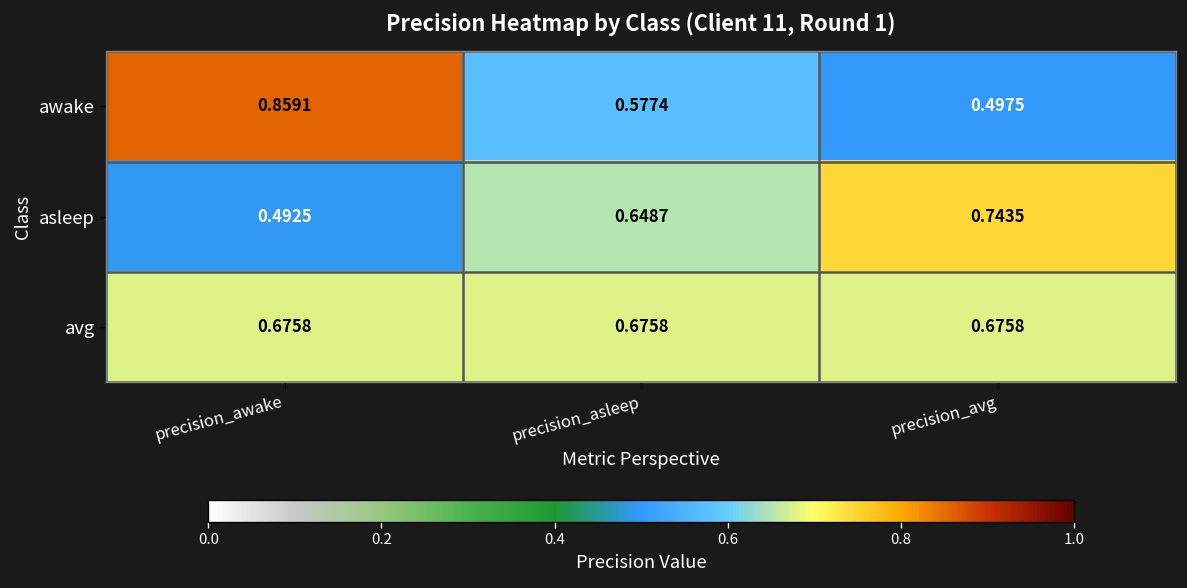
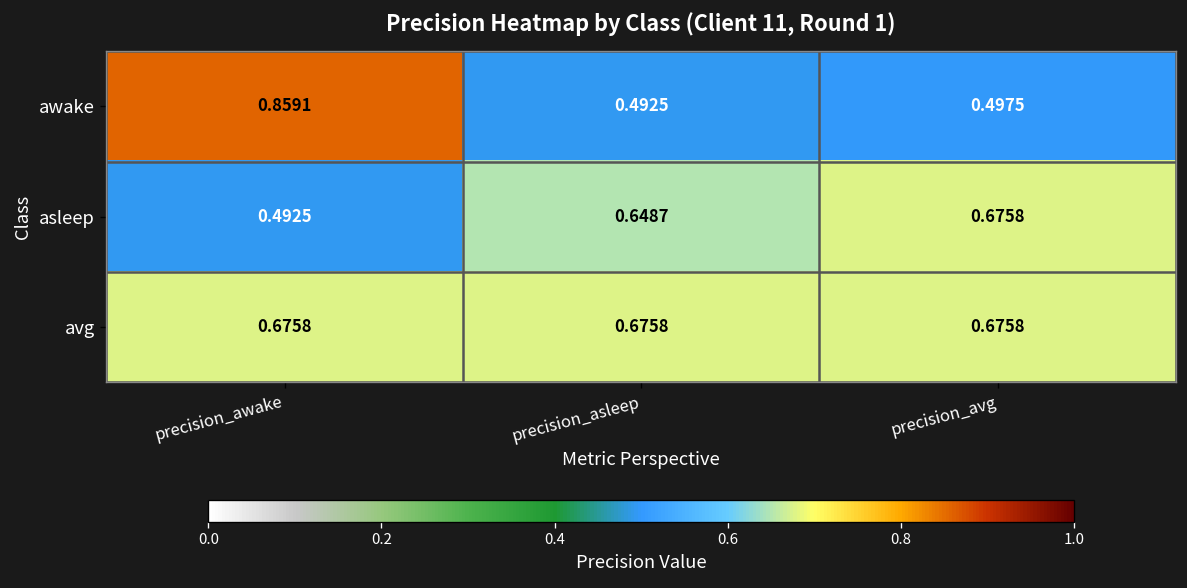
  {
    "awake": {
      "precision_awake": 0.8591,
-     "precision_asleep": 0.5774,
+     "precision_asleep": 0.4925,
      "precision_avg": 0.4975
    },
    "asleep": {
      "precision_awake": 0.4925,
      "precision_asleep": 0.6487,
-     "precision_avg": 0.7435
+     "precision_avg": 0.6758
    },
    "avg": {
      "precision_awake": 0.6758,
      "precision_asleep": 0.6758,
      "precision_avg": 0.6758
    }
  }
